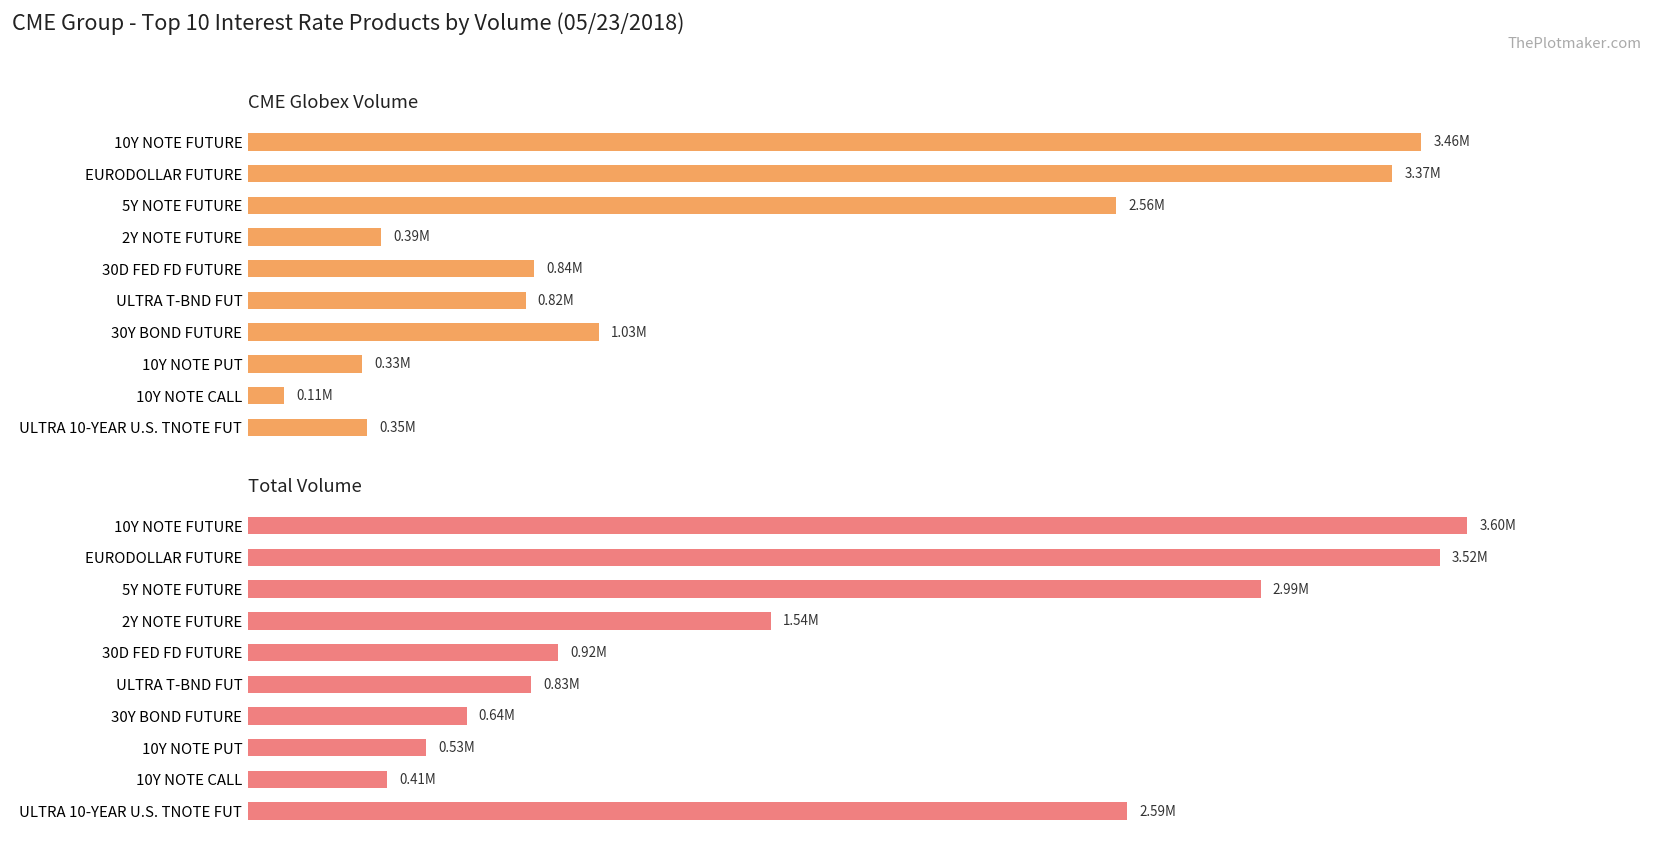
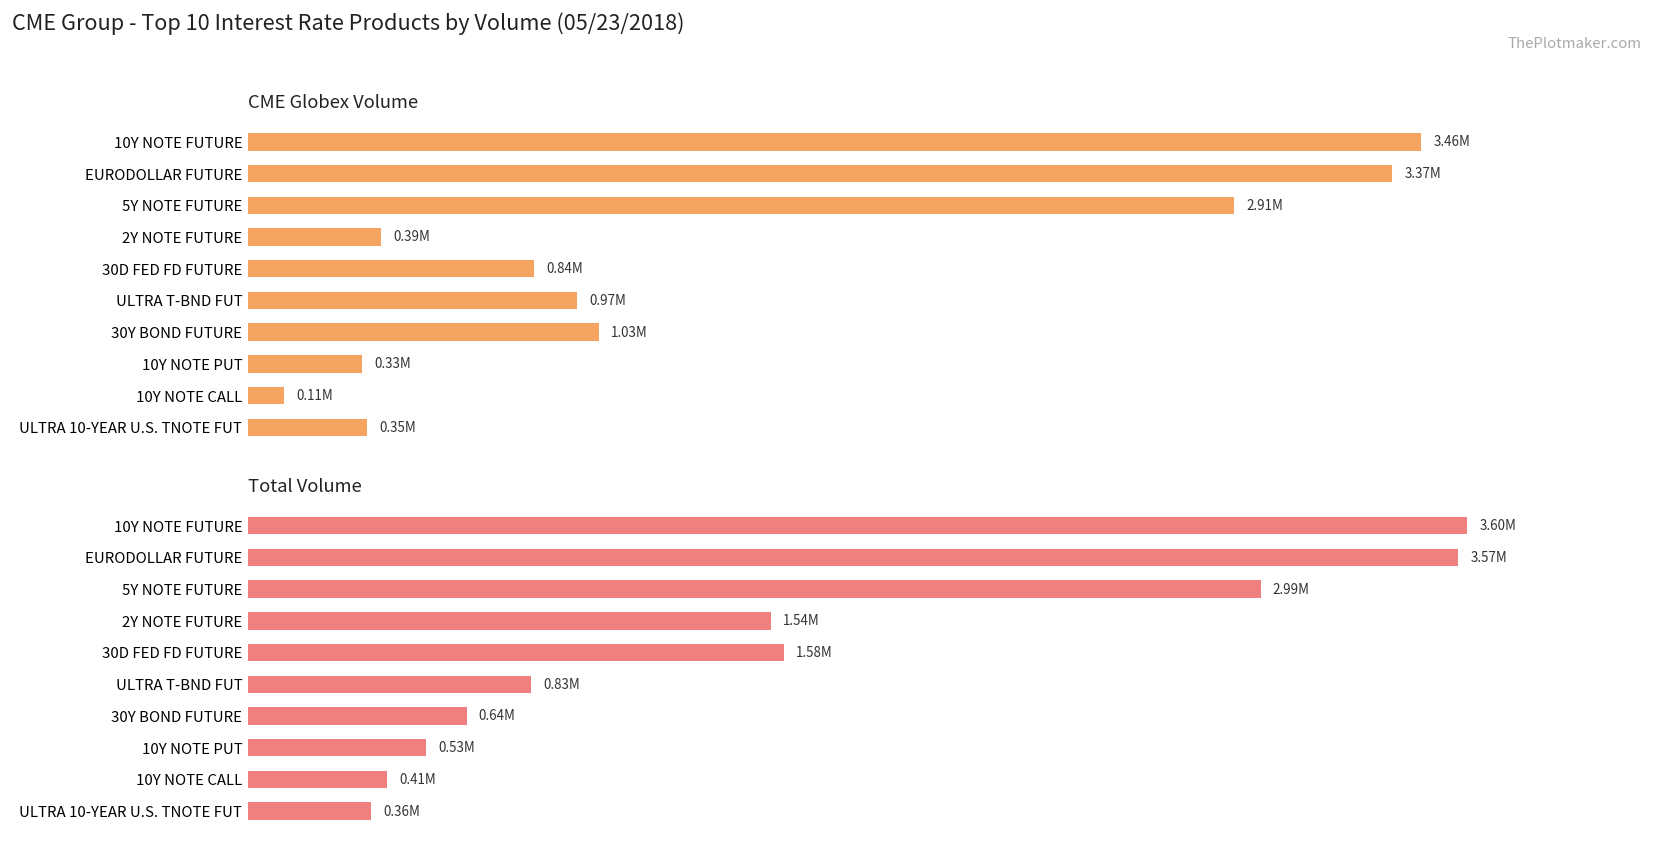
  {
    "CME Globex Volume": {
      "10Y NOTE FUTURE": "3.46M",
      "EURODOLLAR FUTURE": "3.37M",
-     "5Y NOTE FUTURE": "2.56M",
+     "5Y NOTE FUTURE": "2.91M",
      "2Y NOTE FUTURE": "0.39M",
      "30D FED FD FUTURE": "0.84M",
-     "ULTRA T-BND FUT": "0.82M",
+     "ULTRA T-BND FUT": "0.97M",
      "30Y BOND FUTURE": "1.03M",
      "10Y NOTE PUT": "0.33M",
      "10Y NOTE CALL": "0.11M",
      "ULTRA 10-YEAR U.S. TNOTE FUT": "0.35M"
    },
    "Total Volume": {
      "10Y NOTE FUTURE": "3.60M",
-     "EURODOLLAR FUTURE": "3.52M",
+     "EURODOLLAR FUTURE": "3.57M",
      "5Y NOTE FUTURE": "2.99M",
      "2Y NOTE FUTURE": "1.54M",
-     "30D FED FD FUTURE": "0.92M",
+     "30D FED FD FUTURE": "1.58M",
      "ULTRA T-BND FUT": "0.83M",
      "30Y BOND FUTURE": "0.64M",
      "10Y NOTE PUT": "0.53M",
      "10Y NOTE CALL": "0.41M",
-     "ULTRA 10-YEAR U.S. TNOTE FUT": "2.59M"
+     "ULTRA 10-YEAR U.S. TNOTE FUT": "0.36M"
    }
  }
